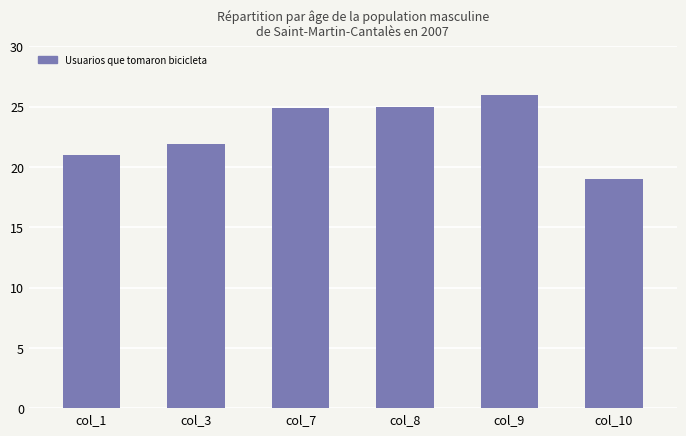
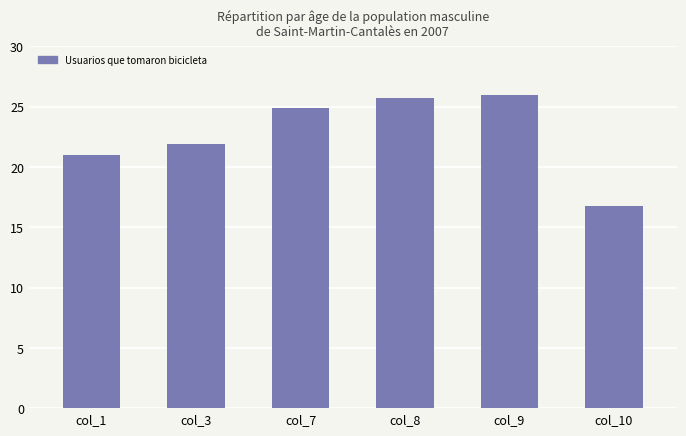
  {
    "col_1": 21.0,
    "col_3": 21.9,
    "col_7": 24.9,
-   "col_8": 25.0,
+   "col_8": 25.7,
    "col_9": 26.0,
-   "col_10": 19.0
+   "col_10": 16.8
  }
